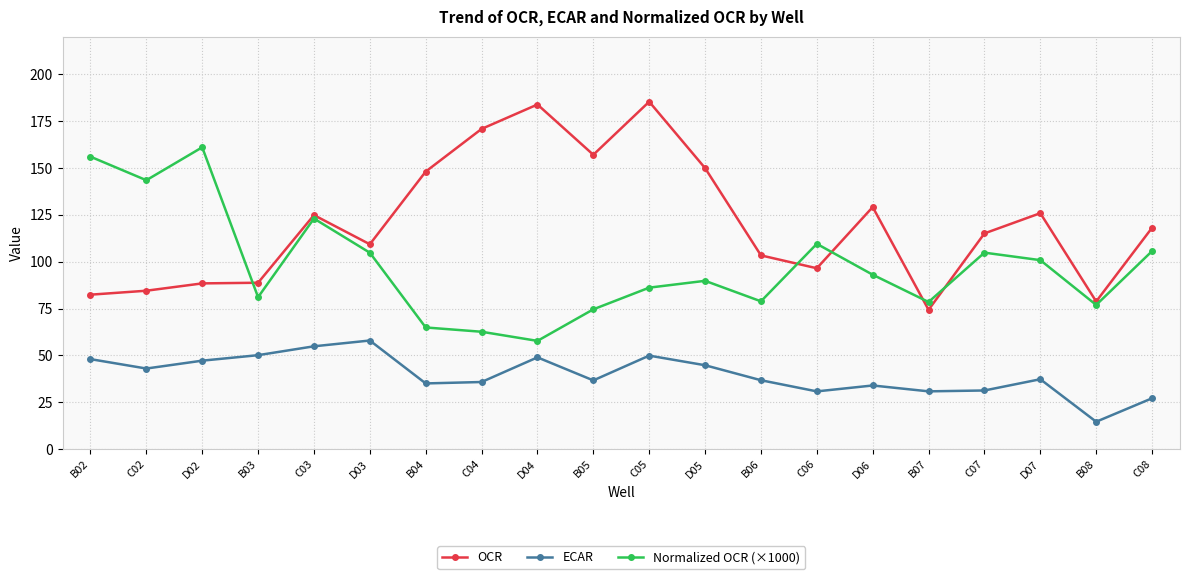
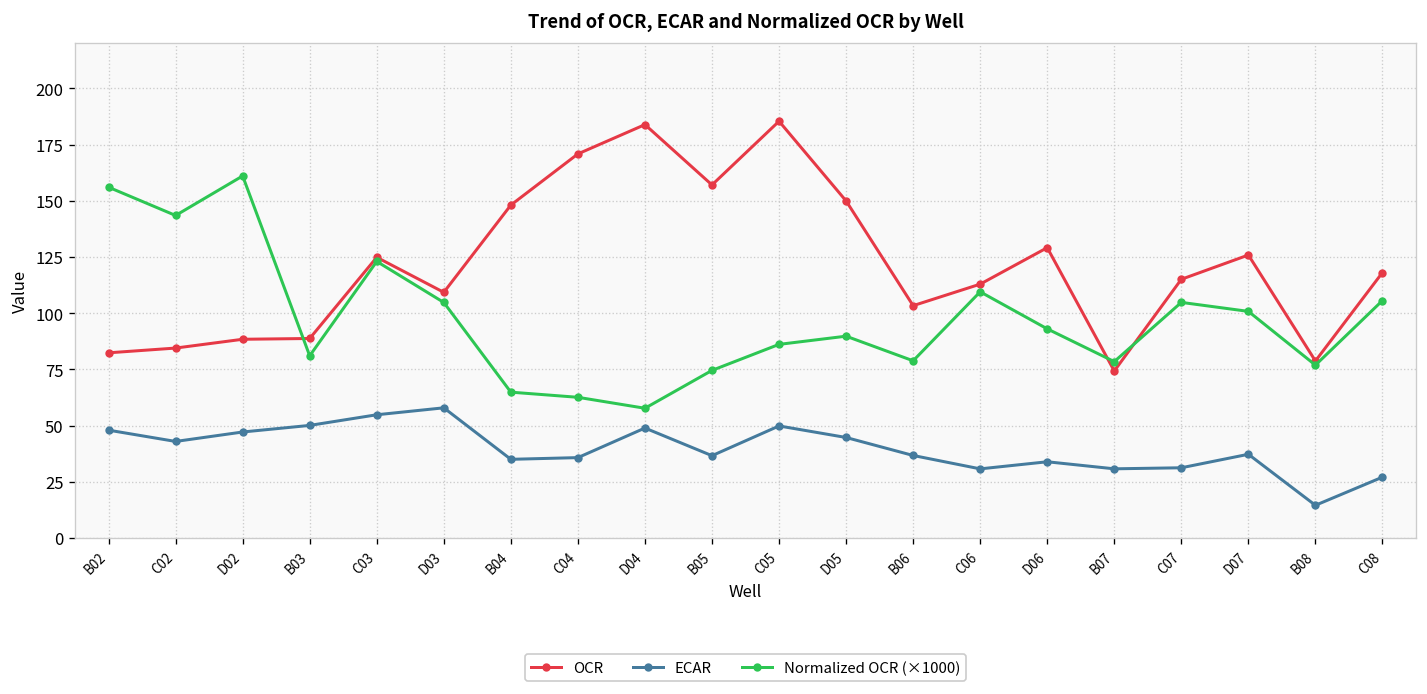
  {
    "OCR": {
      "B02": 82,
      "C02": 85,
      "D02": 88,
      "B03": 89,
      "C03": 125,
      "D03": 109,
      "B04": 148,
      "C04": 171,
      "D04": 184,
      "B05": 157,
      "C05": 185,
      "D05": 150,
      "B06": 103,
-     "C06": 96,
+     "C06": 113,
      "D06": 129,
      "B07": 74,
      "C07": 115,
      "D07": 126,
      "B08": 79,
      "C08": 118
    },
    "ECAR": {
      "B02": 48,
      "C02": 43,
      "D02": 47,
      "B03": 50,
      "C03": 55,
      "D03": 58,
      "B04": 35,
      "C04": 36,
      "D04": 49,
      "B05": 37,
      "C05": 50,
      "D05": 45,
      "B06": 37,
      "C06": 31,
      "D06": 34,
      "B07": 31,
      "C07": 31,
      "D07": 37,
      "B08": 15,
      "C08": 27
    },
    "Normalized OCR (×1000)": {
      "B02": 156,
      "C02": 143,
      "D02": 161,
      "B03": 81,
      "C03": 123,
      "D03": 105,
      "B04": 65,
      "C04": 63,
      "D04": 58,
      "B05": 75,
      "C05": 86,
      "D05": 90,
      "B06": 79,
      "C06": 110,
      "D06": 93,
      "B07": 78,
      "C07": 105,
      "D07": 101,
      "B08": 77,
      "C08": 106
    }
  }
